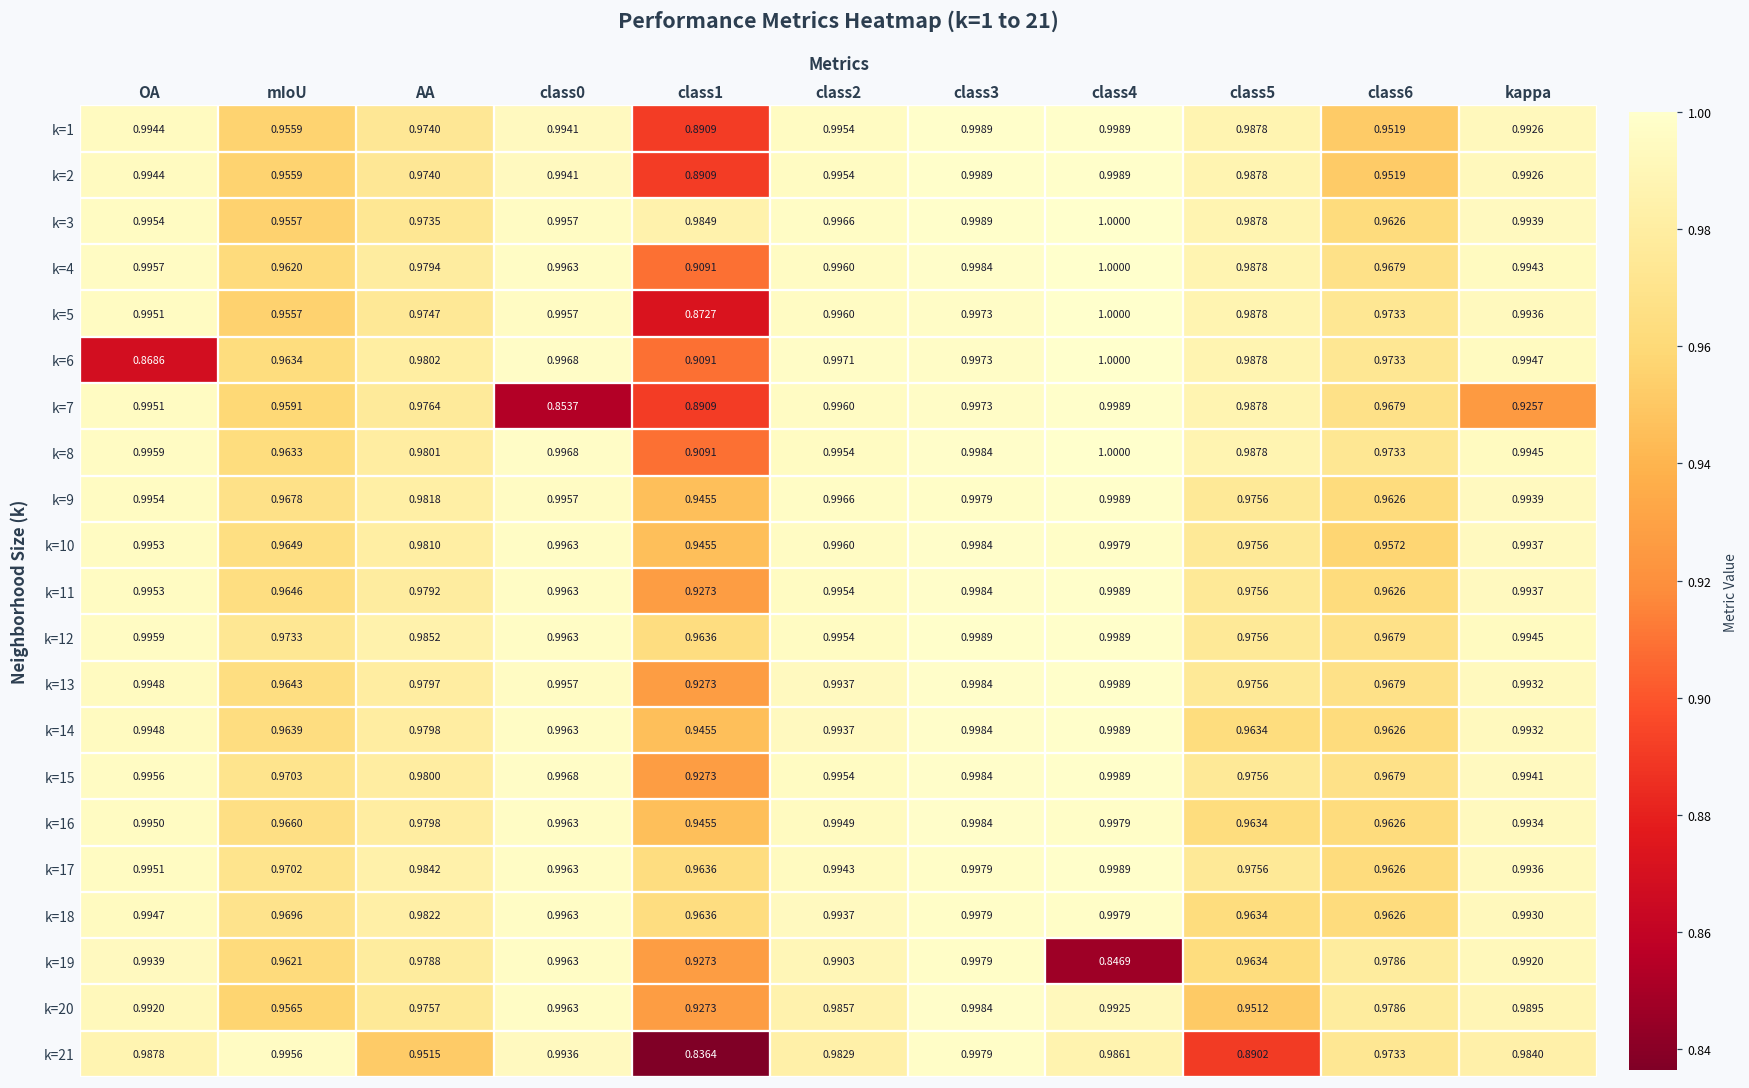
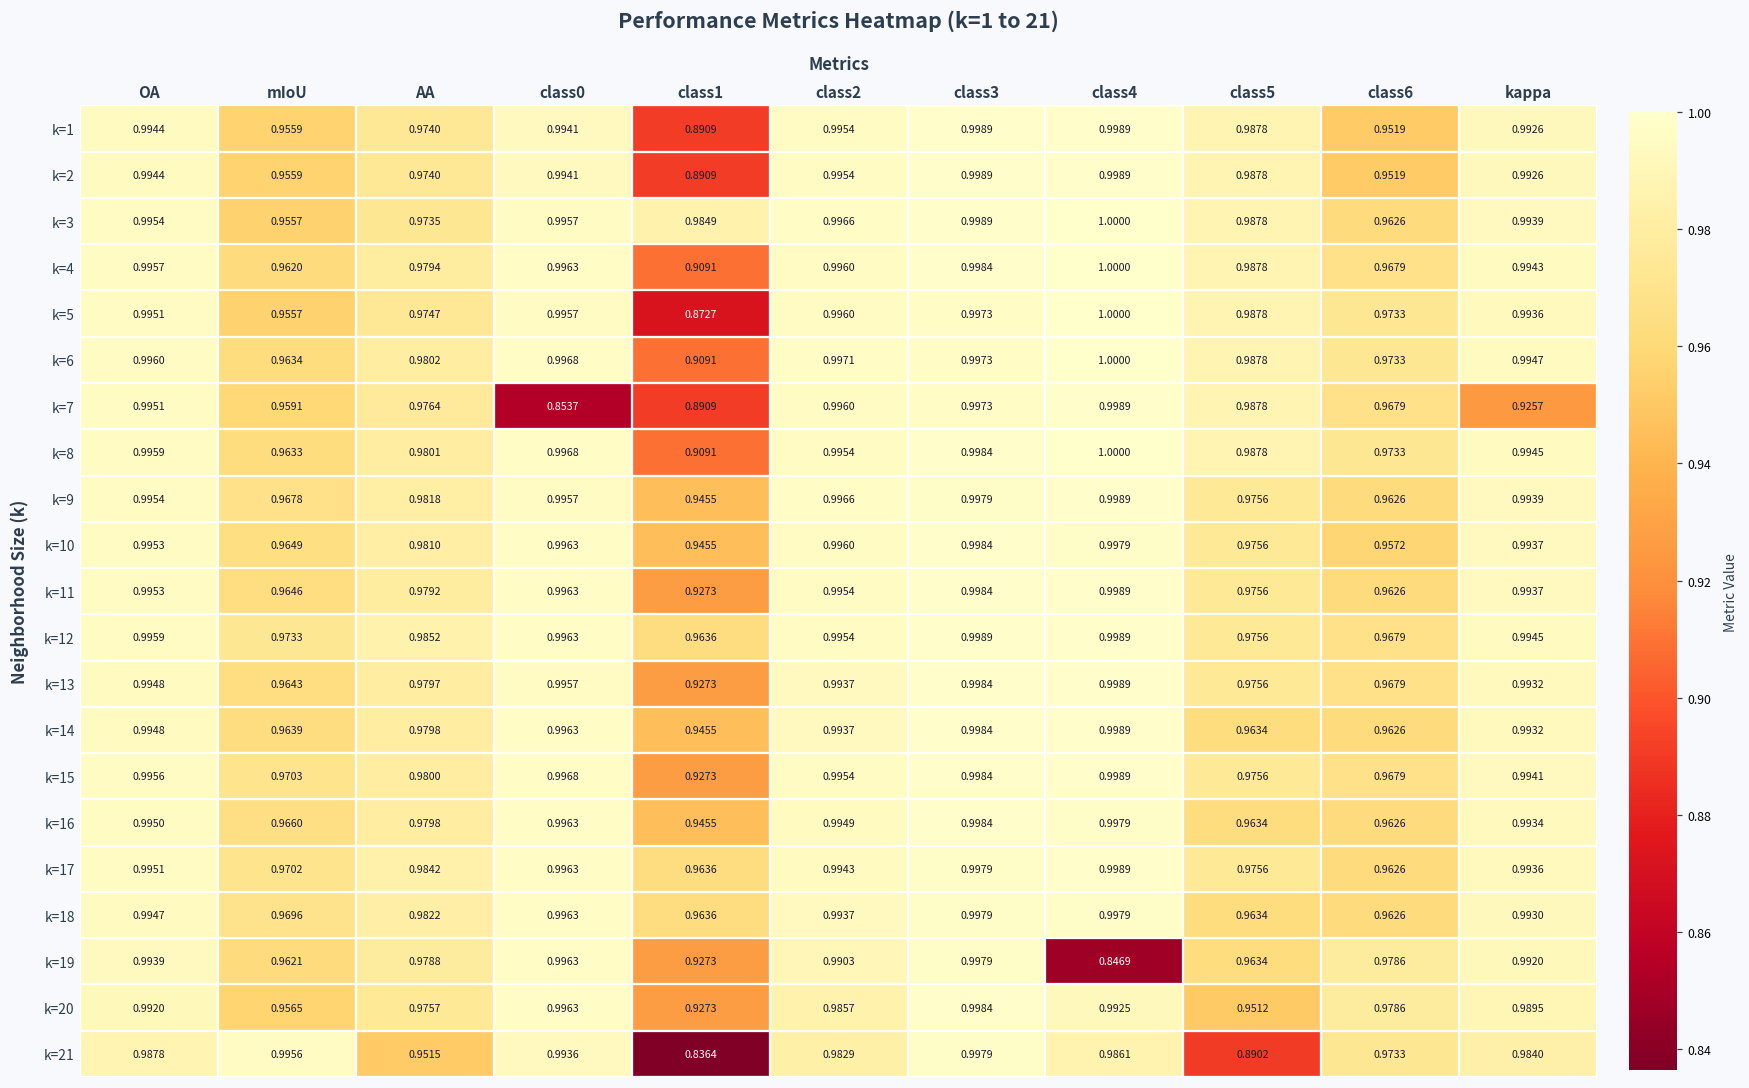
  {
    "k=6": {
-     "OA": 0.8686,
+     "OA": 0.9960,
      "mIoU": 0.9634,
      "AA": 0.9802,
      "class0": 0.9968,
      "class1": 0.9091,
      "class2": 0.9971,
      "class3": 0.9973,
      "class4": 1.0000,
      "class5": 0.9878,
      "class6": 0.9733,
      "kappa": 0.9947
    }
  }
